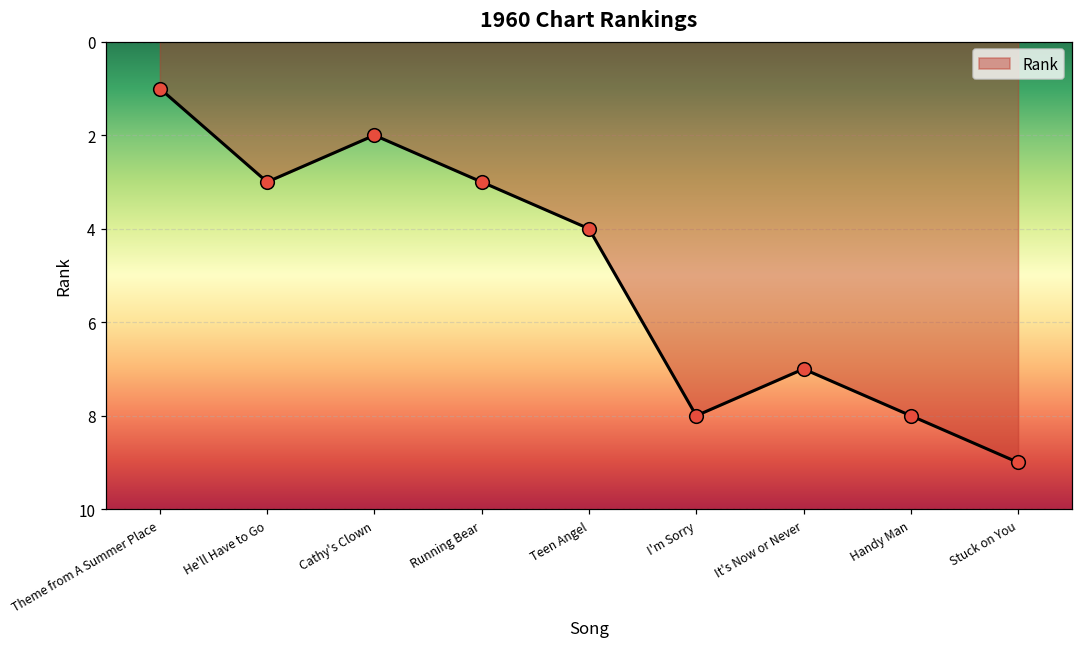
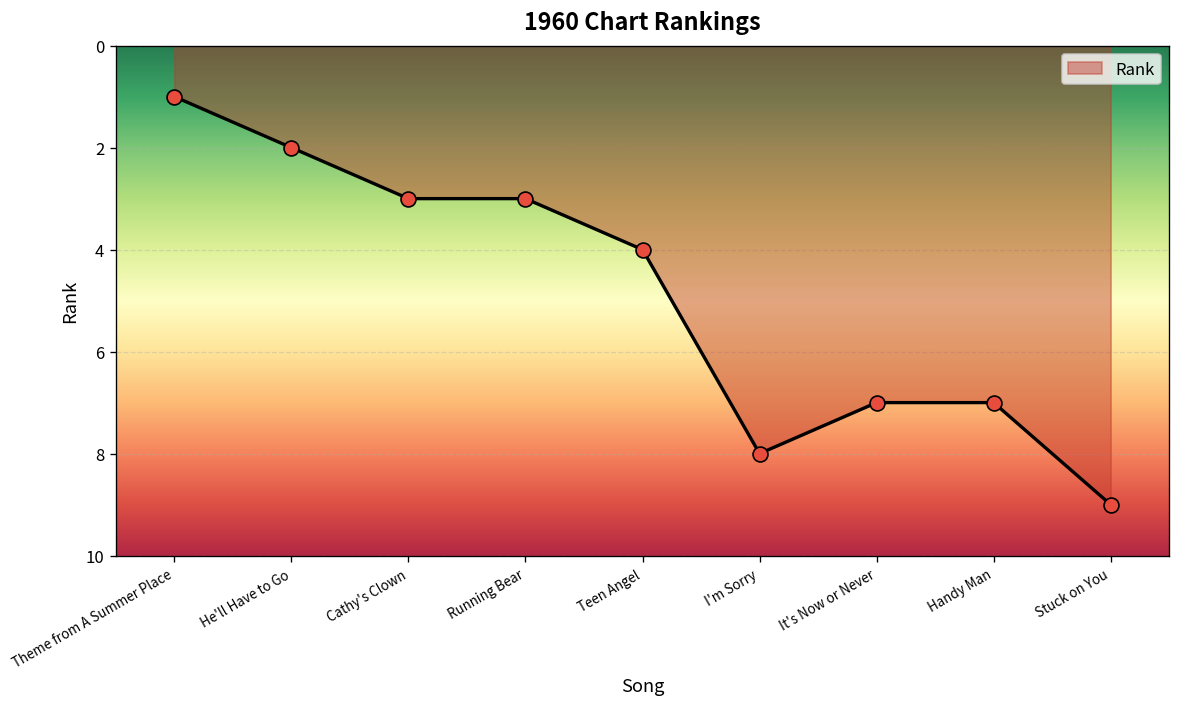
  {
    "Theme from A Summer Place": 1,
-   "He'll Have to Go": 3,
-   "Cathy's Clown": 2,
+   "He'll Have to Go": 2,
+   "Cathy's Clown": 3,
    "Running Bear": 3,
    "Teen Angel": 4,
    "I'm Sorry": 8,
    "It's Now or Never": 7,
-   "Handy Man": 8,
+   "Handy Man": 7,
    "Stuck on You": 9
  }
